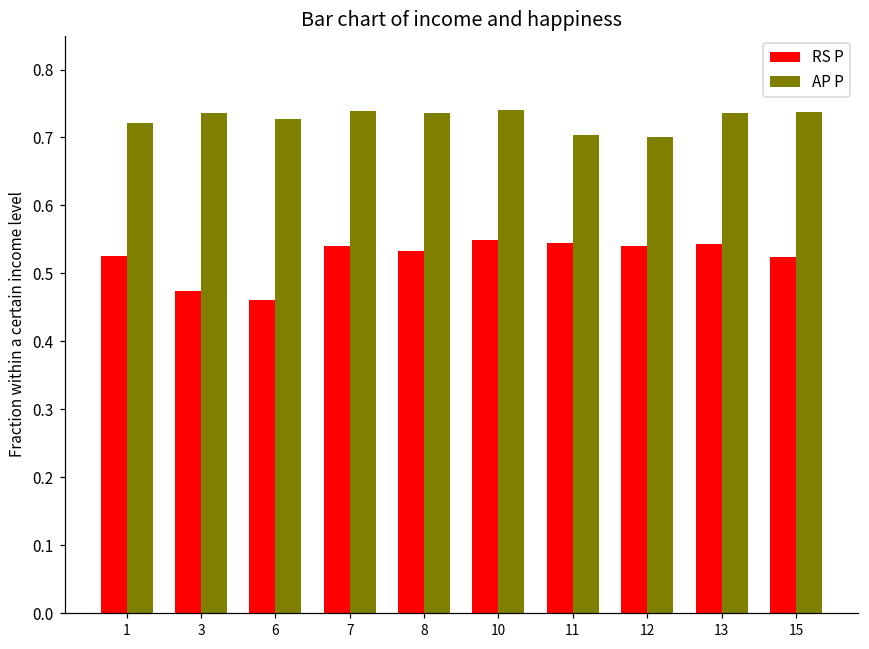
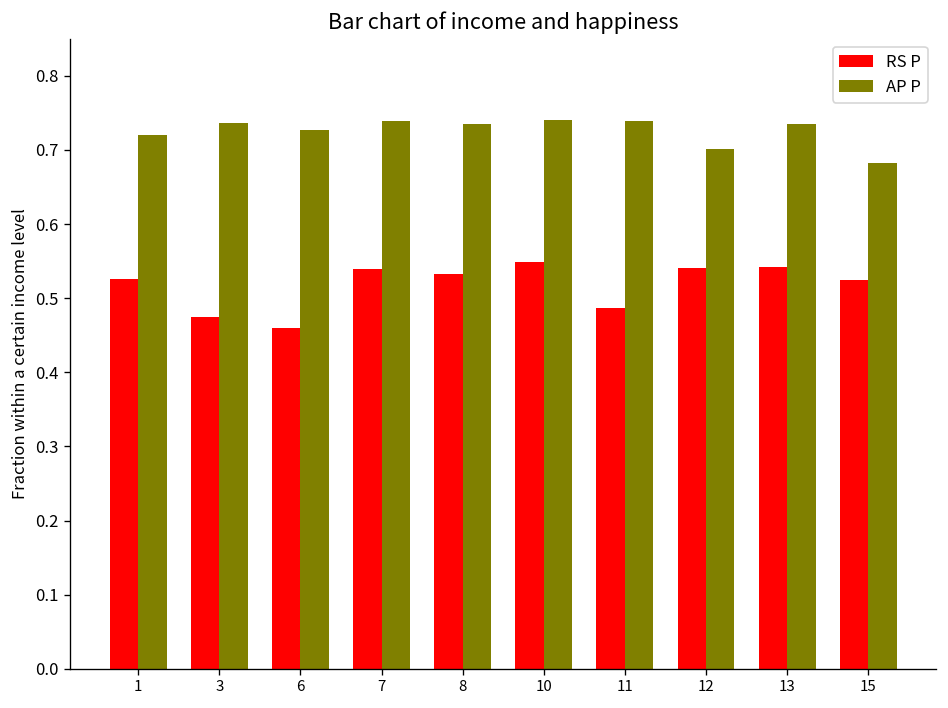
  {
    "RS P": {
      "1": 0.53,
      "3": 0.47,
      "6": 0.46,
      "7": 0.54,
      "8": 0.53,
      "10": 0.55,
-     "11": 0.54,
+     "11": 0.49,
      "12": 0.54,
      "13": 0.54,
      "15": 0.52
    },
    "AP P": {
      "1": 0.72,
      "3": 0.74,
      "6": 0.73,
      "7": 0.74,
      "8": 0.74,
      "10": 0.74,
-     "11": 0.70,
+     "11": 0.74,
      "12": 0.70,
      "13": 0.74,
-     "15": 0.74
+     "15": 0.68
    }
  }
